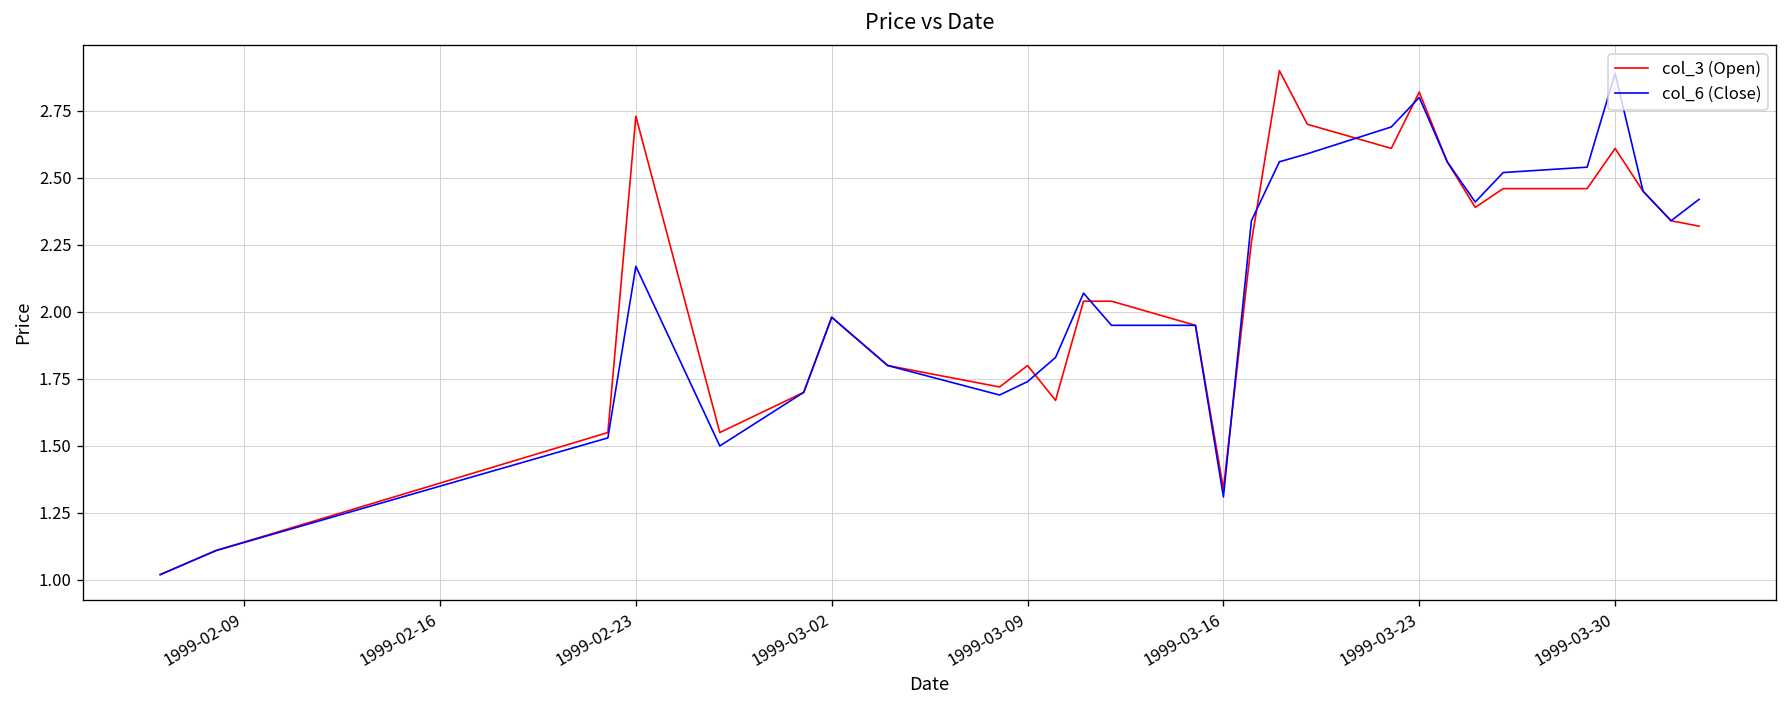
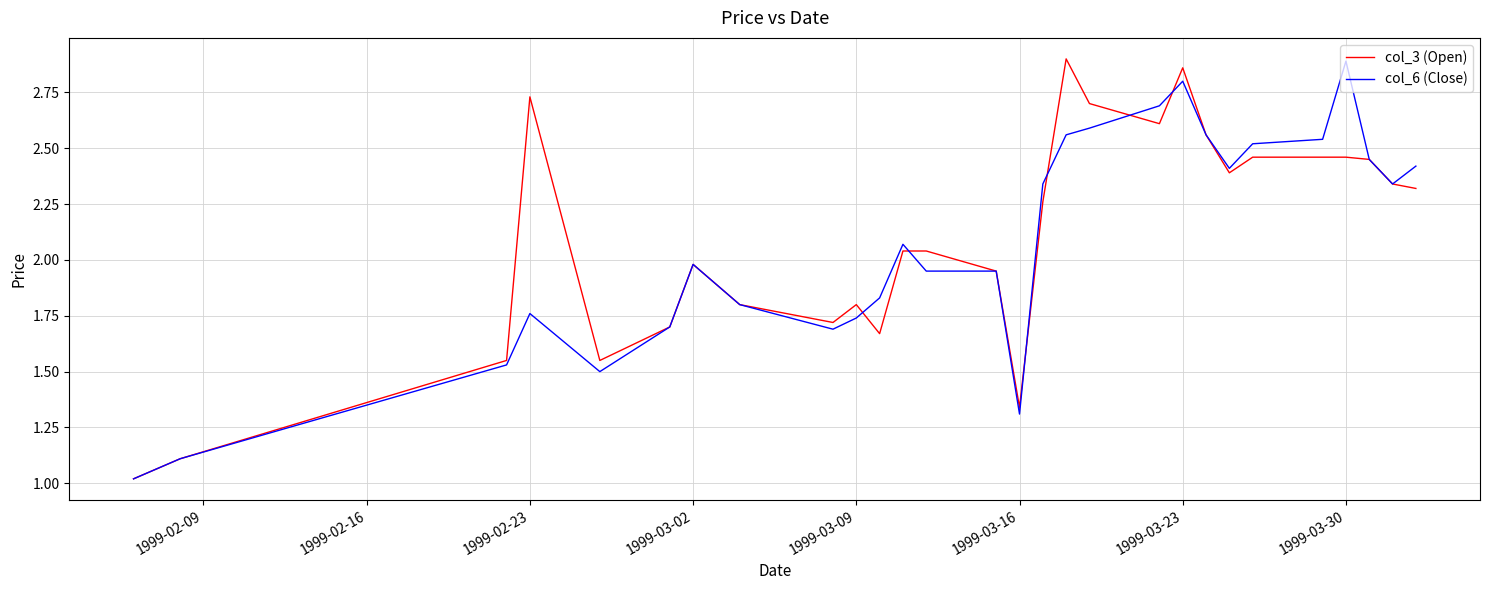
  {
    "col_3 (Open)": {
      "1999-02-23": 2.73,
      "1999-03-09": 1.80,
      "1999-03-16": 1.34,
-     "1999-03-23": 2.82,
-     "1999-03-30": 2.61
+     "1999-03-23": 2.86,
+     "1999-03-30": 2.46
    },
    "col_6 (Close)": {
-     "1999-02-23": 2.17,
+     "1999-02-23": 1.76,
      "1999-03-09": 1.74,
      "1999-03-16": 1.31,
      "1999-03-23": 2.80
    }
  }
